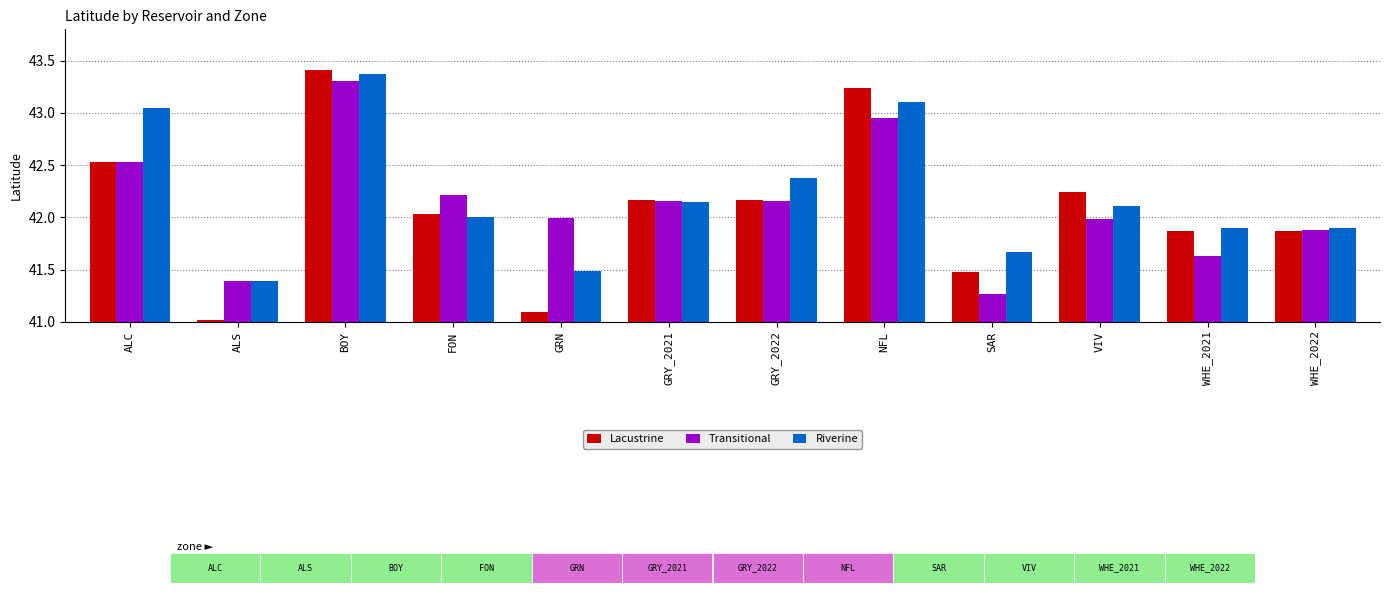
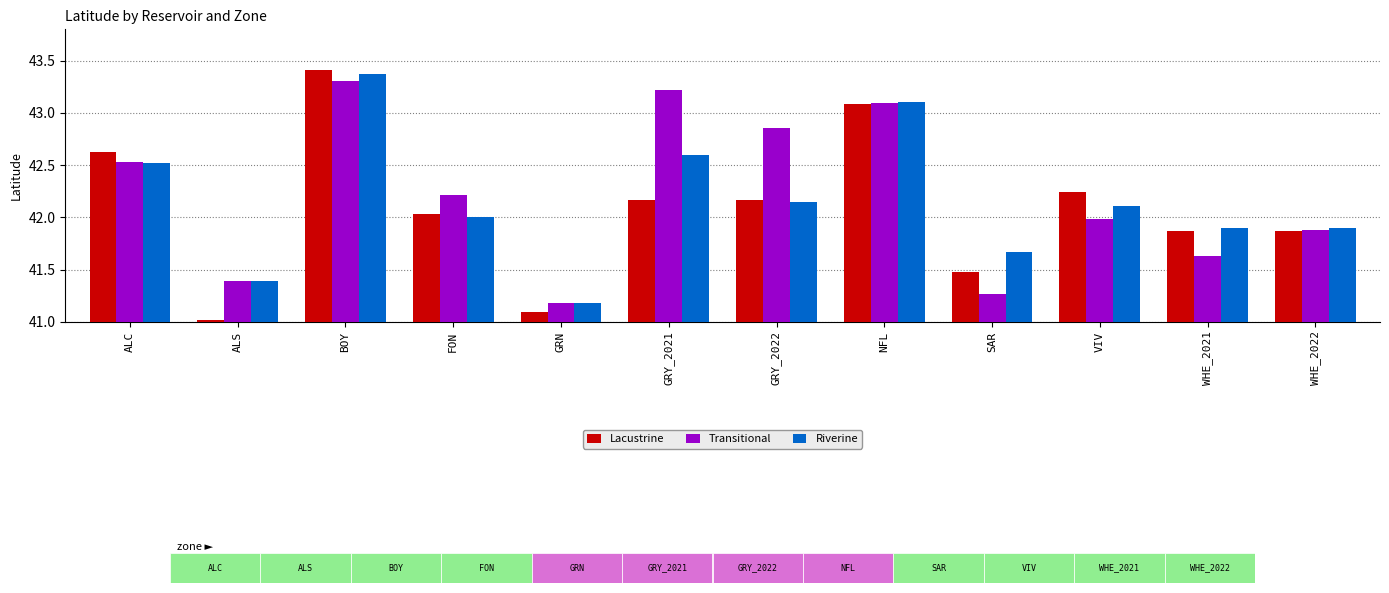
  {
    "Latitude by Reservoir and Zone": {
      "Lacustrine": {
-       "ALC": 42.53,
+       "ALC": 42.62,
        "ALS": 41.02,
        "BOY": 43.41,
        "FON": 42.03,
        "GRN": 41.10,
        "GRY_2021": 42.16,
        "GRY_2022": 42.16,
-       "NFL": 43.24,
+       "NFL": 43.09,
        "SAR": 41.47,
        "VIV": 42.24,
        "WHE_2021": 41.87,
        "WHE_2022": 41.87
      },
      "Transitional": {
        "ALC": 42.53,
        "ALS": 41.39,
        "BOY": 43.30,
        "FON": 42.22,
-       "GRN": 41.99,
-       "GRY_2021": 42.15,
-       "GRY_2022": 42.15,
-       "NFL": 42.95,
+       "GRN": 41.18,
+       "GRY_2021": 43.22,
+       "GRY_2022": 42.86,
+       "NFL": 43.10,
        "SAR": 41.26,
        "VIV": 41.98,
        "WHE_2021": 41.63,
        "WHE_2022": 41.88
      },
      "Riverine": {
-       "ALC": 43.05,
+       "ALC": 42.52,
        "ALS": 41.39,
        "BOY": 43.37,
        "FON": 42.00,
-       "GRN": 41.49,
-       "GRY_2021": 42.15,
-       "GRY_2022": 42.38,
+       "GRN": 41.18,
+       "GRY_2021": 42.60,
+       "GRY_2022": 42.15,
        "NFL": 43.11,
        "SAR": 41.66,
        "VIV": 42.10,
        "WHE_2021": 41.89,
        "WHE_2022": 41.90
      }
    }
  }
